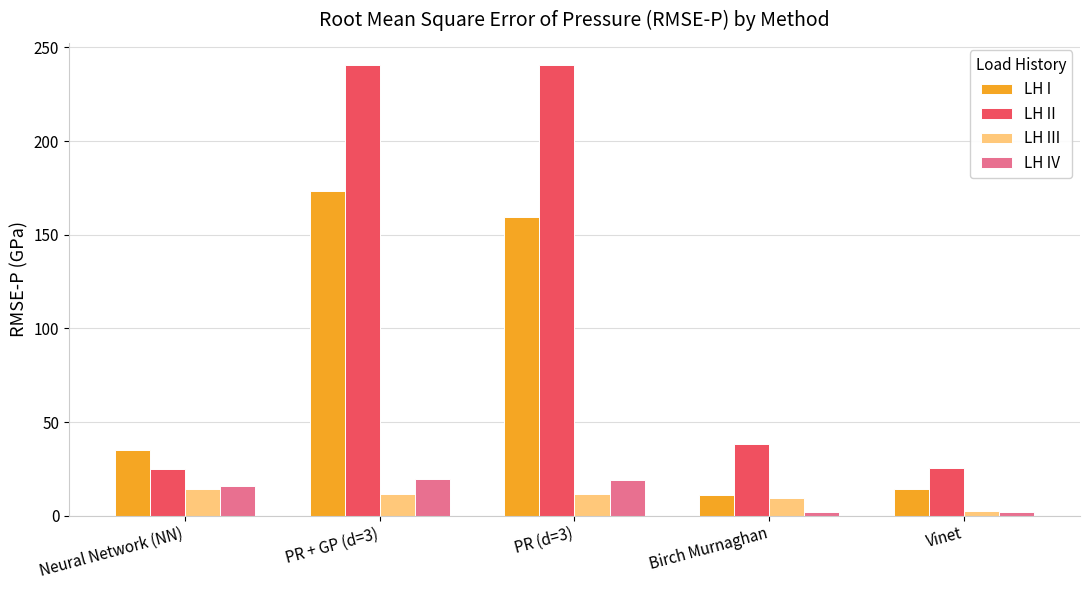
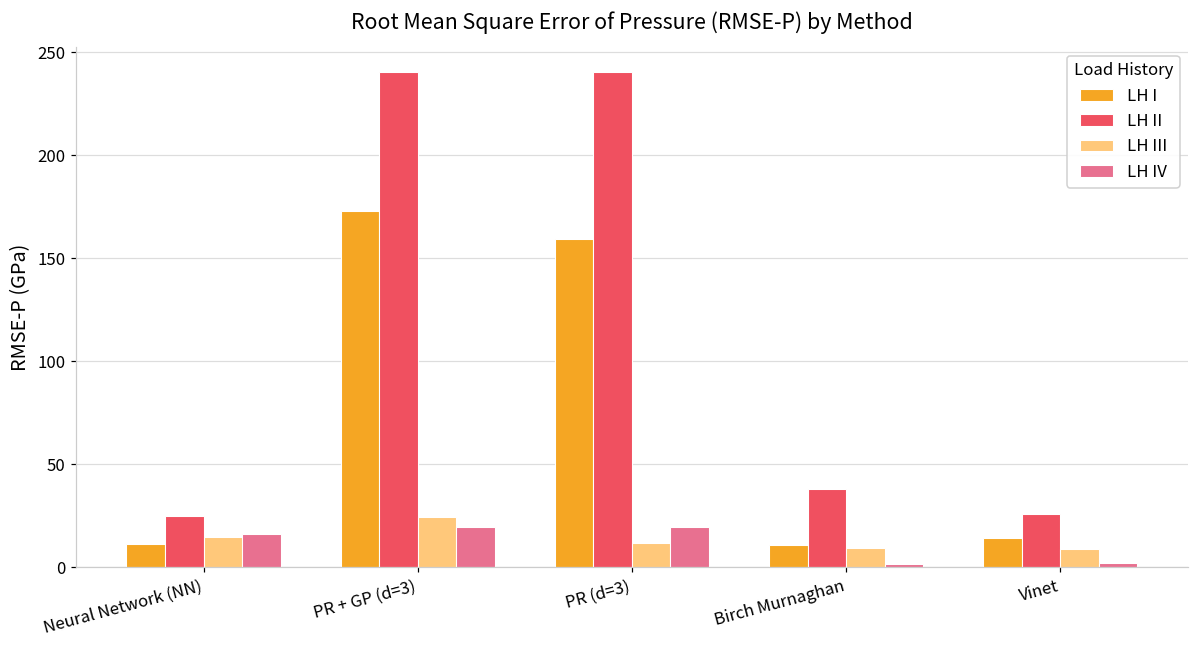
  {
    "LH I": {
-     "Neural Network (NN)": 35,
+     "Neural Network (NN)": 11,
      "PR + GP (d=3)": 173,
      "PR (d=3)": 159,
      "Birch Murnaghan": 11,
      "Vinet": 14
    },
    "LH III": {
      "Neural Network (NN)": 14,
-     "PR + GP (d=3)": 12,
+     "PR + GP (d=3)": 24,
      "PR (d=3)": 12,
      "Birch Murnaghan": 9,
-     "Vinet": 3
+     "Vinet": 9
    }
  }
